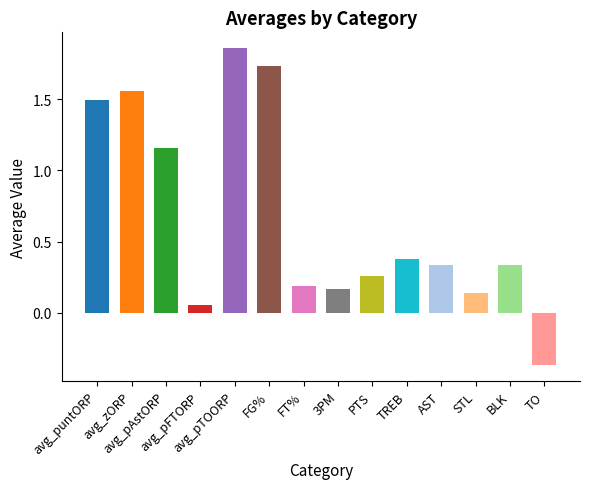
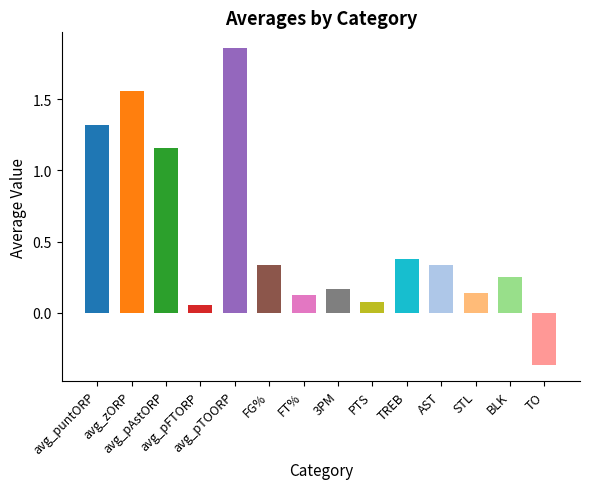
  {
-   "avg_puntORP": 1.49,
+   "avg_puntORP": 1.32,
    "avg_zORP": 1.56,
    "avg_pAstORP": 1.16,
    "avg_pFTORP": 0.06,
    "avg_pTOORP": 1.86,
-   "FG%": 1.73,
-   "FT%": 0.19,
+   "FG%": 0.33,
+   "FT%": 0.13,
    "3PM": 0.17,
-   "PTS": 0.26,
+   "PTS": 0.08,
    "TREB": 0.38,
    "AST": 0.34,
    "STL": 0.14,
-   "BLK": 0.33,
+   "BLK": 0.25,
    "TO": -0.37
  }
